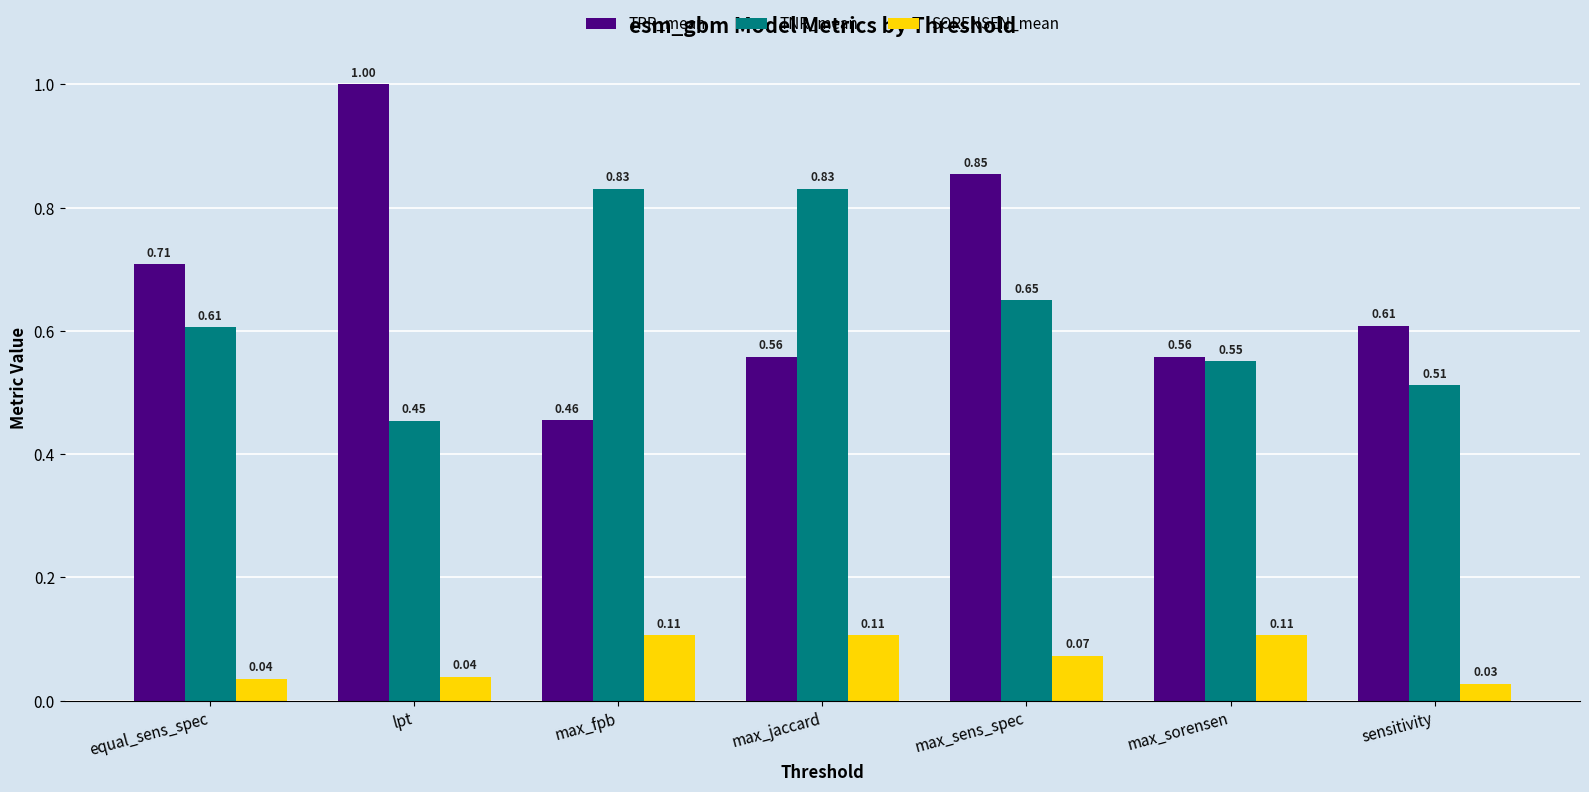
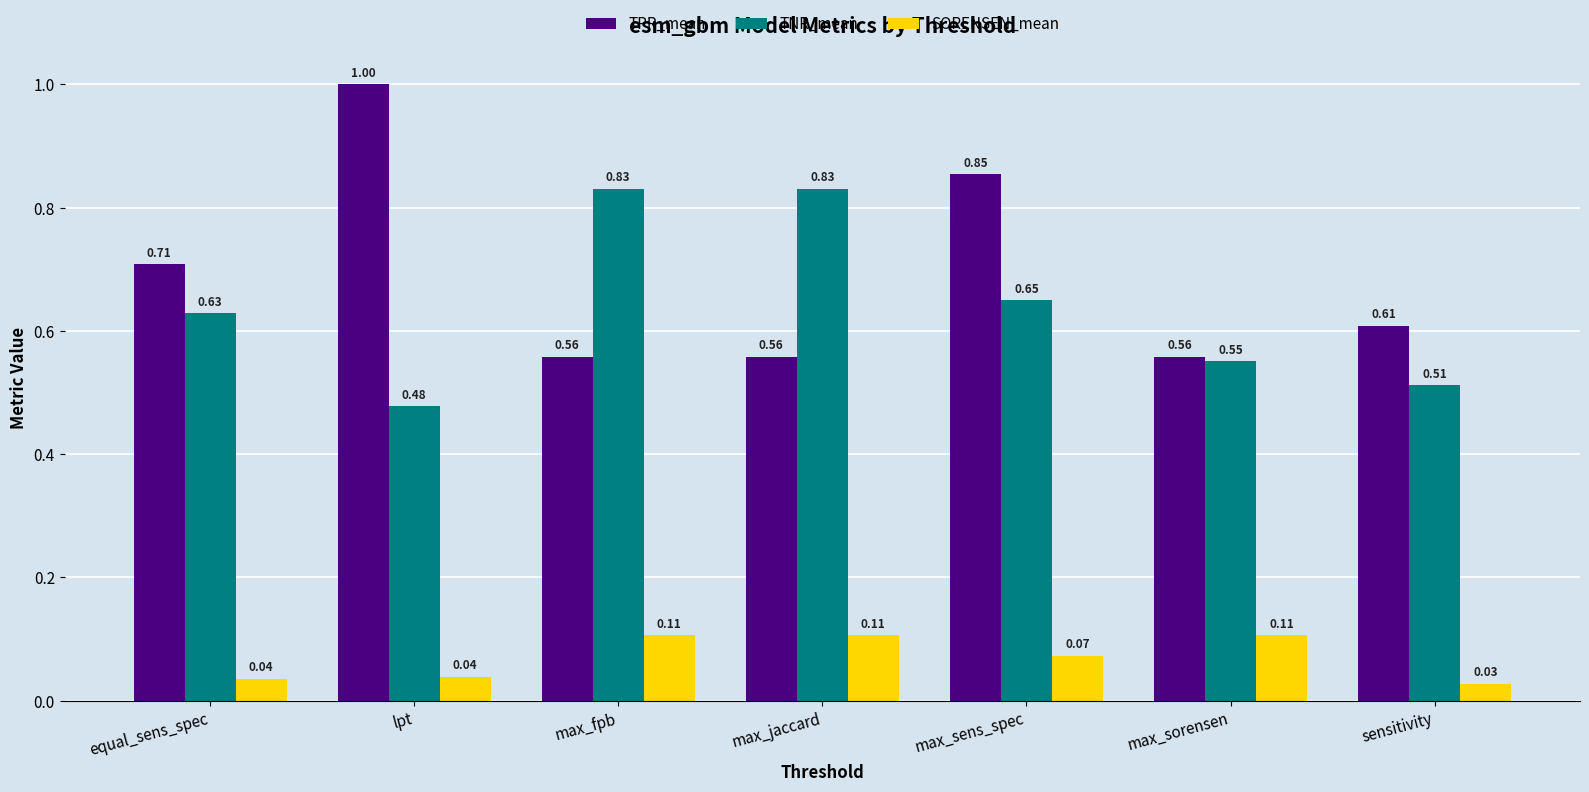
  {
    "TPR_mean": {
      "equal_sens_spec": 0.71,
      "lpt": 1.00,
-     "max_fpb": 0.46,
+     "max_fpb": 0.56,
      "max_jaccard": 0.56,
      "max_sens_spec": 0.85,
      "max_sorensen": 0.56,
      "sensitivity": 0.61
    },
    "TNR_mean": {
-     "equal_sens_spec": 0.61,
-     "lpt": 0.45,
+     "equal_sens_spec": 0.63,
+     "lpt": 0.48,
      "max_fpb": 0.83,
      "max_jaccard": 0.83,
      "max_sens_spec": 0.65,
      "max_sorensen": 0.55,
      "sensitivity": 0.51
    },
    "SORENSEN_mean": {
      "equal_sens_spec": 0.04,
      "lpt": 0.04,
      "max_fpb": 0.11,
      "max_jaccard": 0.11,
      "max_sens_spec": 0.07,
      "max_sorensen": 0.11,
      "sensitivity": 0.03
    }
  }
